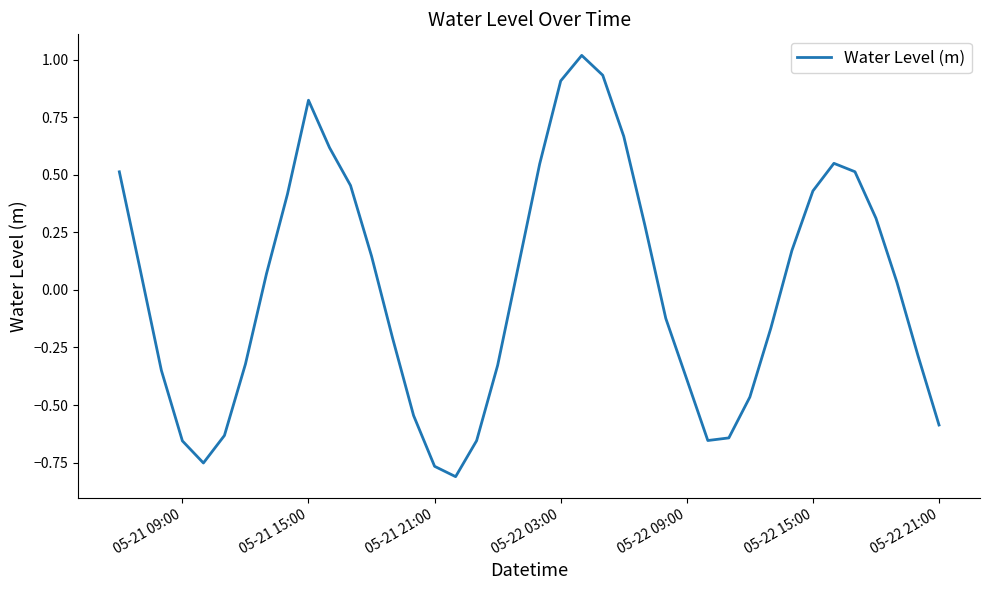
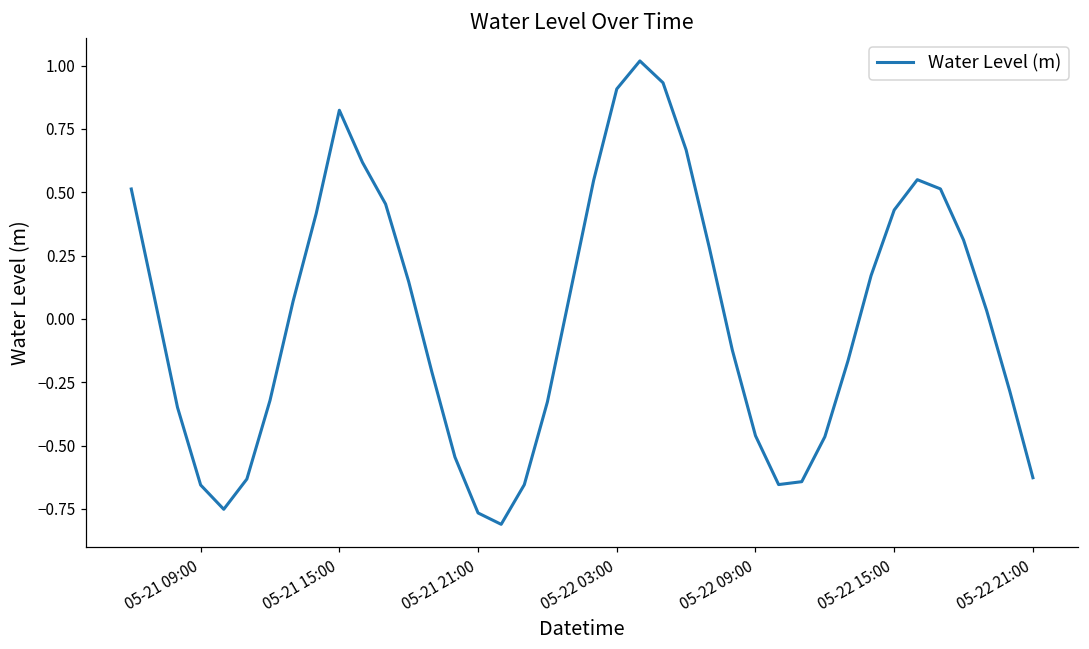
  {
    "05-21 09:00": -0.66,
    "05-21 15:00": 0.82,
    "05-21 21:00": -0.77,
    "05-22 03:00": 0.91,
-   "05-22 09:00": -0.39,
+   "05-22 09:00": -0.46,
    "05-22 15:00": 0.43,
-   "05-22 21:00": -0.59
+   "05-22 21:00": -0.63
  }
